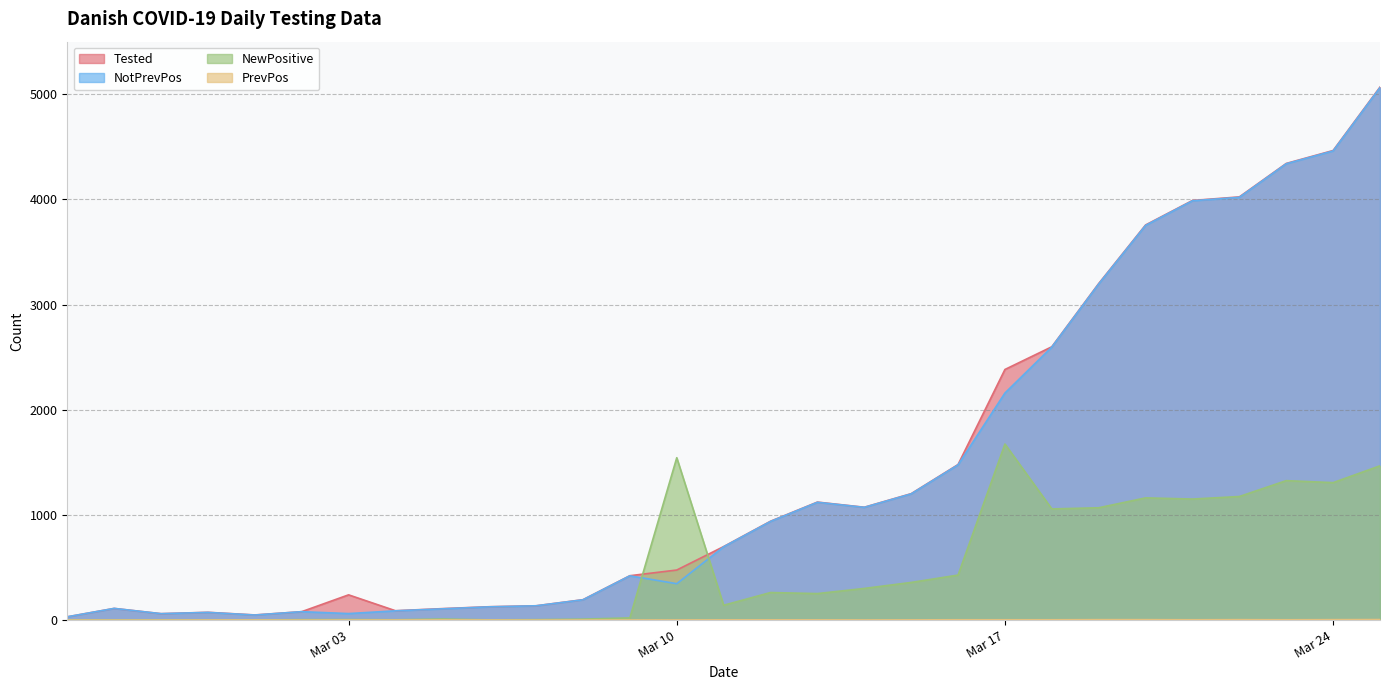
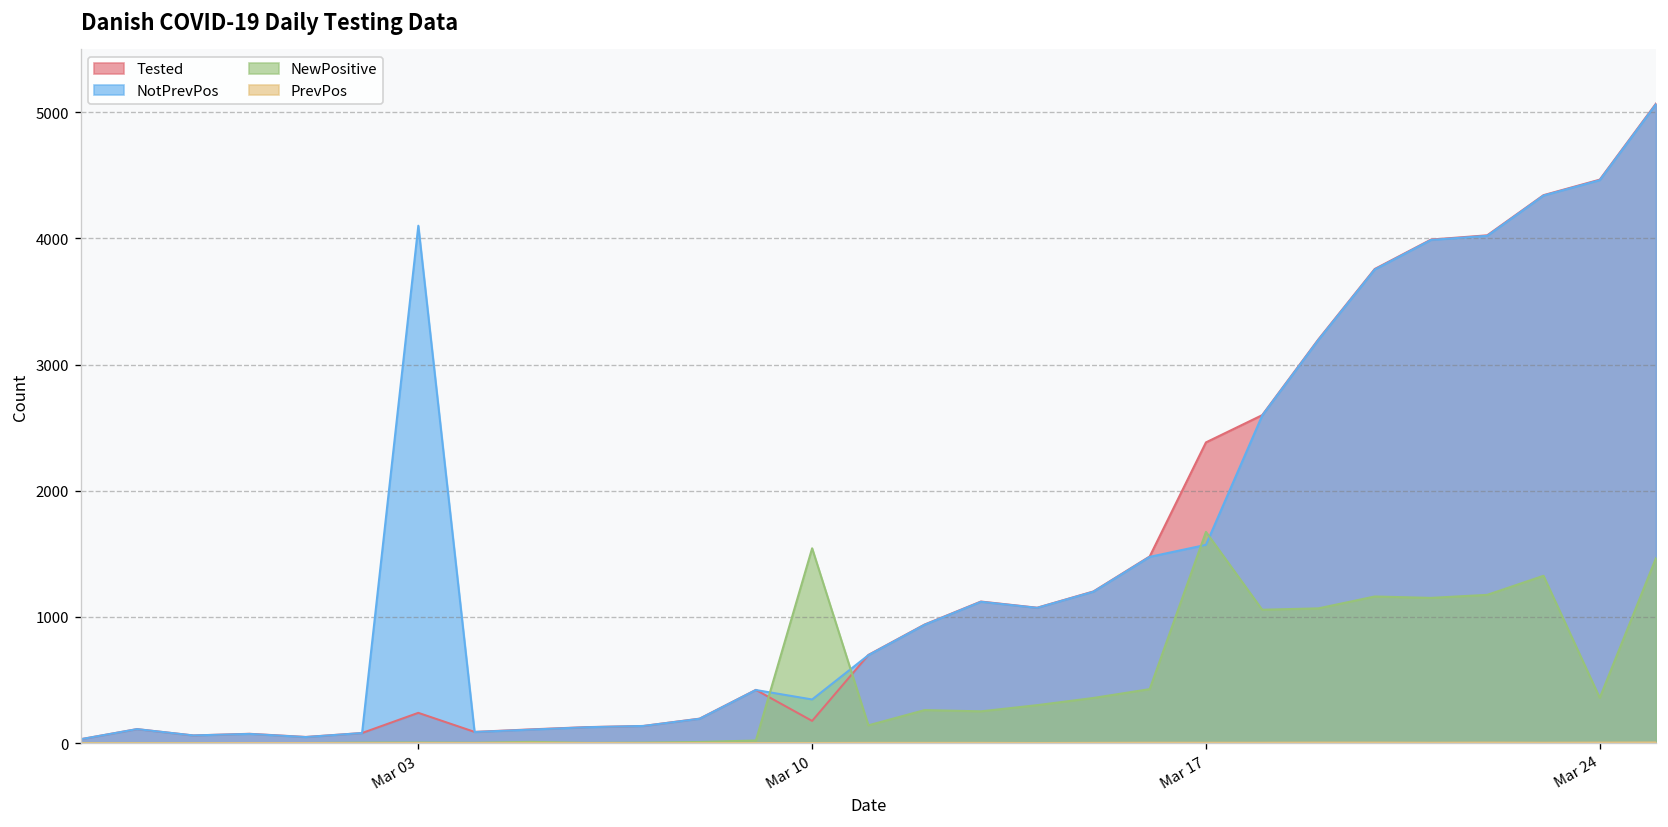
  {
    "Tested": {
      "Mar 03": 240,
-     "Mar 10": 480,
+     "Mar 10": 180,
      "Mar 17": 2380
    },
    "NotPrevPos": {
-     "Mar 03": 60,
+     "Mar 03": 4100,
      "Mar 10": 350,
-     "Mar 17": 2160
+     "Mar 17": 1570
    },
    "NewPositive": {
      "Mar 10": 1540,
      "Mar 17": 1670,
-     "Mar 24": 1310
+     "Mar 24": 360
    },
    "PrevPos": {
      "Mar 10": 0,
      "Mar 17": 0,
      "Mar 24": 0
    }
  }
